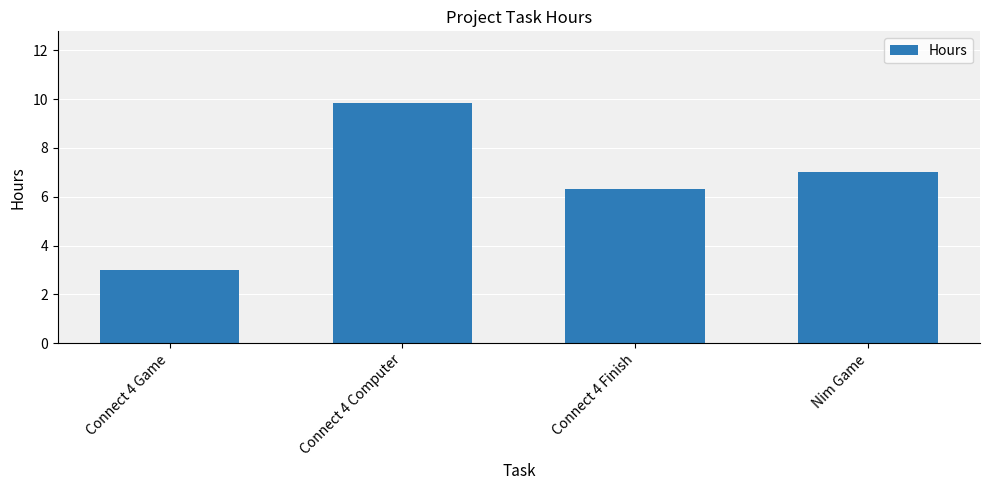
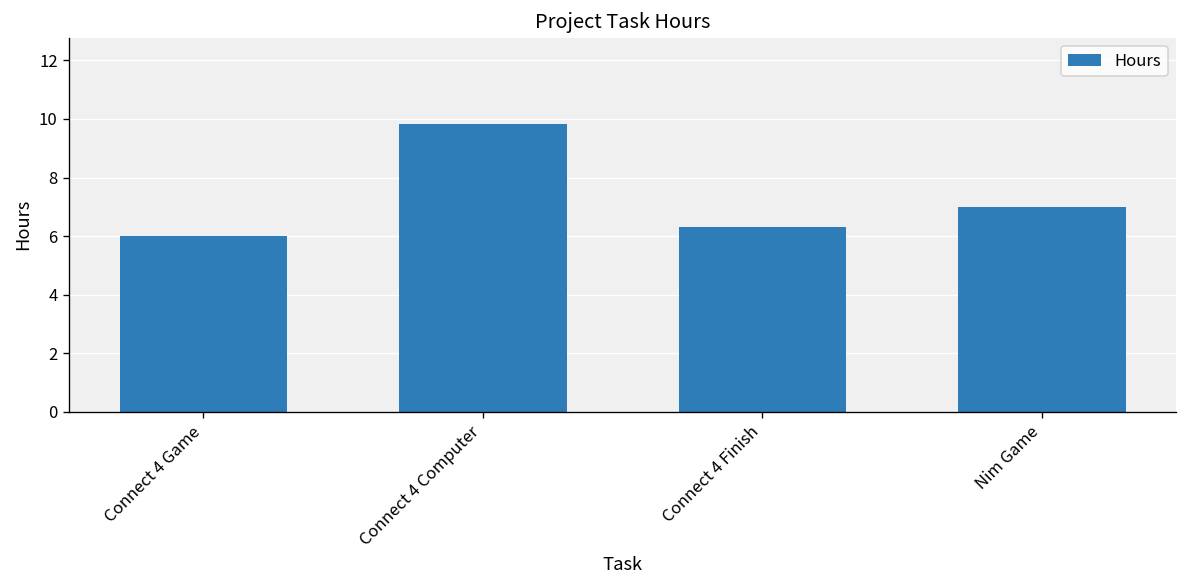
  {
-   "Connect 4 Game": 3,
+   "Connect 4 Game": 6,
    "Connect 4 Computer": 9.8,
    "Connect 4 Finish": 6.3,
    "Nim Game": 7
  }
